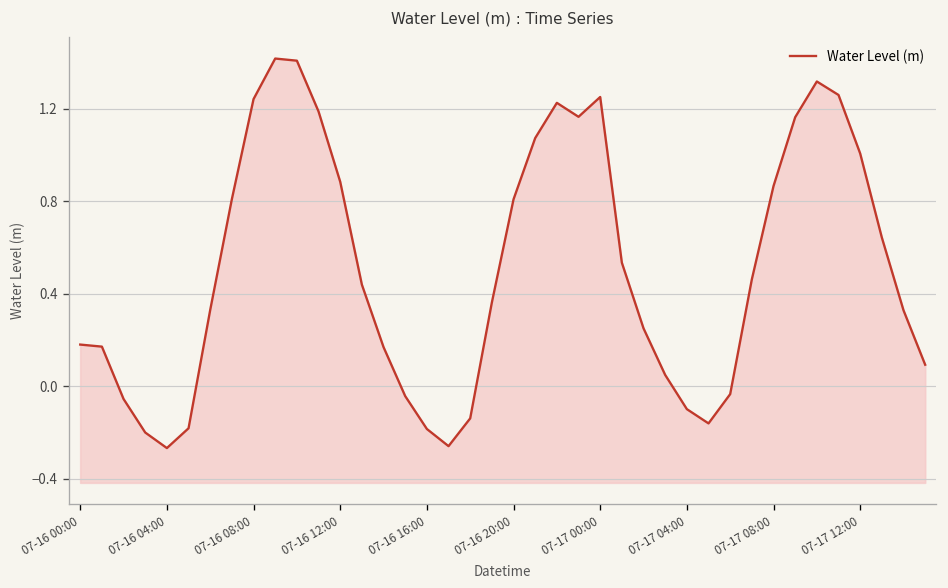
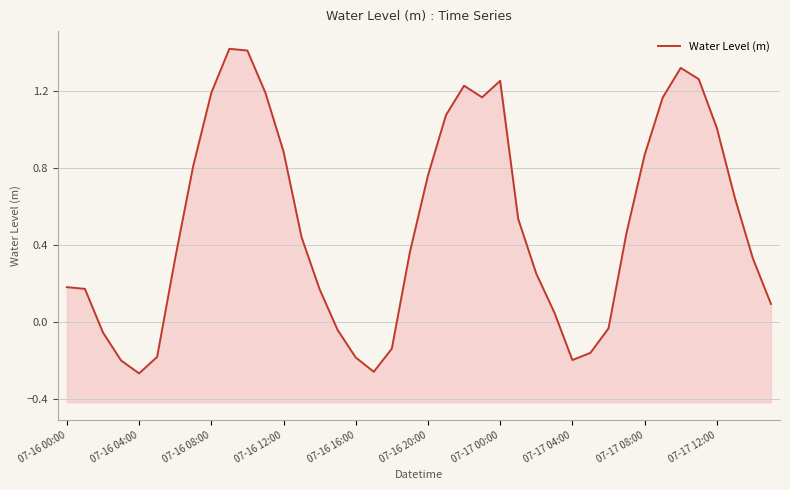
  {
    "07-16 00:00": 0.18,
    "07-16 04:00": -0.27,
-   "07-16 08:00": 1.24,
+   "07-16 08:00": 1.19,
    "07-16 12:00": 0.88,
    "07-16 16:00": -0.18,
-   "07-16 20:00": 0.81,
+   "07-16 20:00": 0.76,
    "07-17 00:00": 1.25,
-   "07-17 04:00": -0.10,
+   "07-17 04:00": -0.20,
    "07-17 08:00": 0.87,
    "07-17 12:00": 1.01
  }
